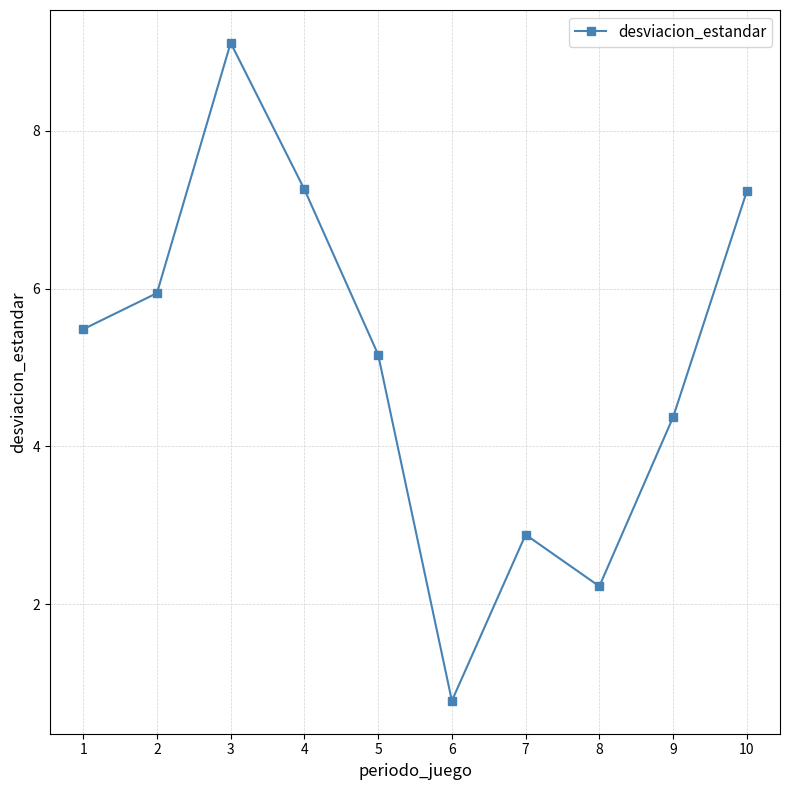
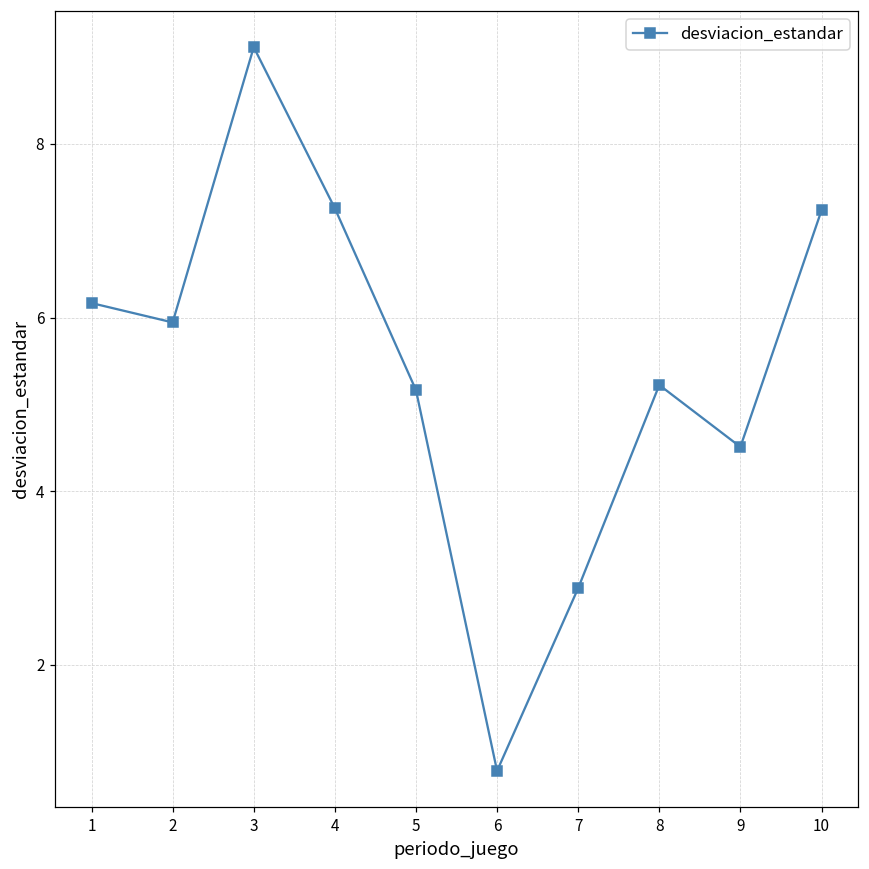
  {
-   "1": 5.5,
+   "1": 6.2,
    "2": 5.9,
    "3": 9.1,
    "4": 7.3,
    "5": 5.2,
    "6": 0.8,
    "7": 2.9,
-   "8": 2.2,
-   "9": 4.4,
+   "8": 5.2,
+   "9": 4.5,
    "10": 7.2
  }
